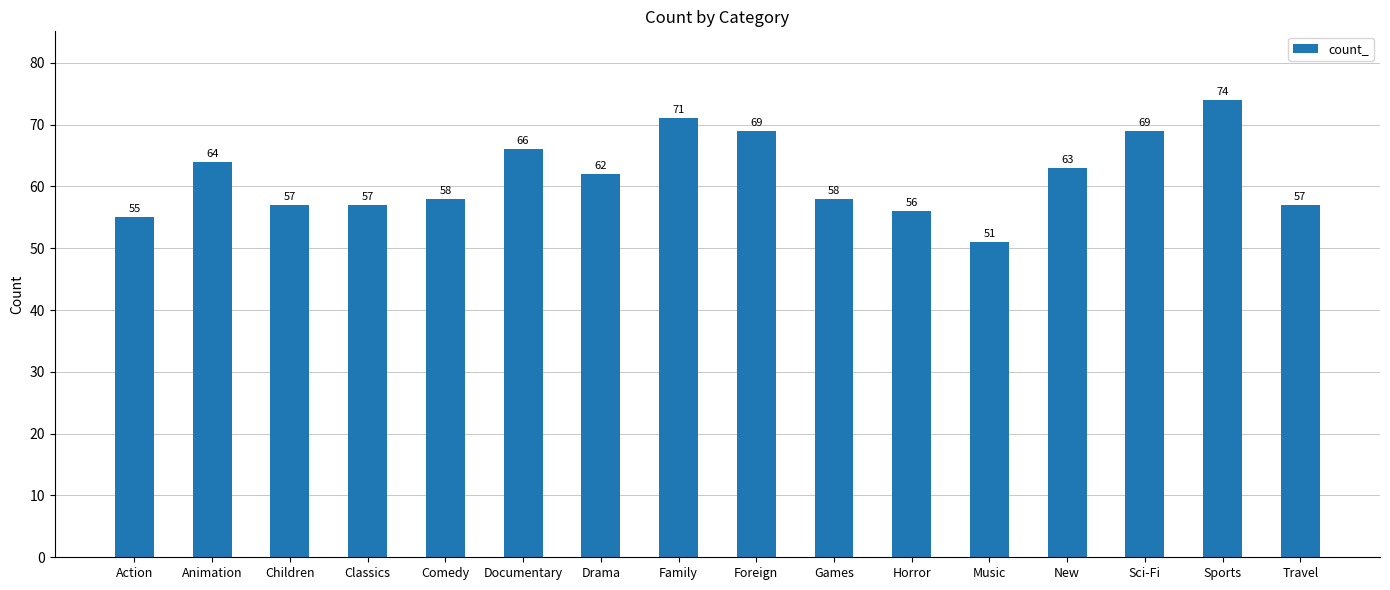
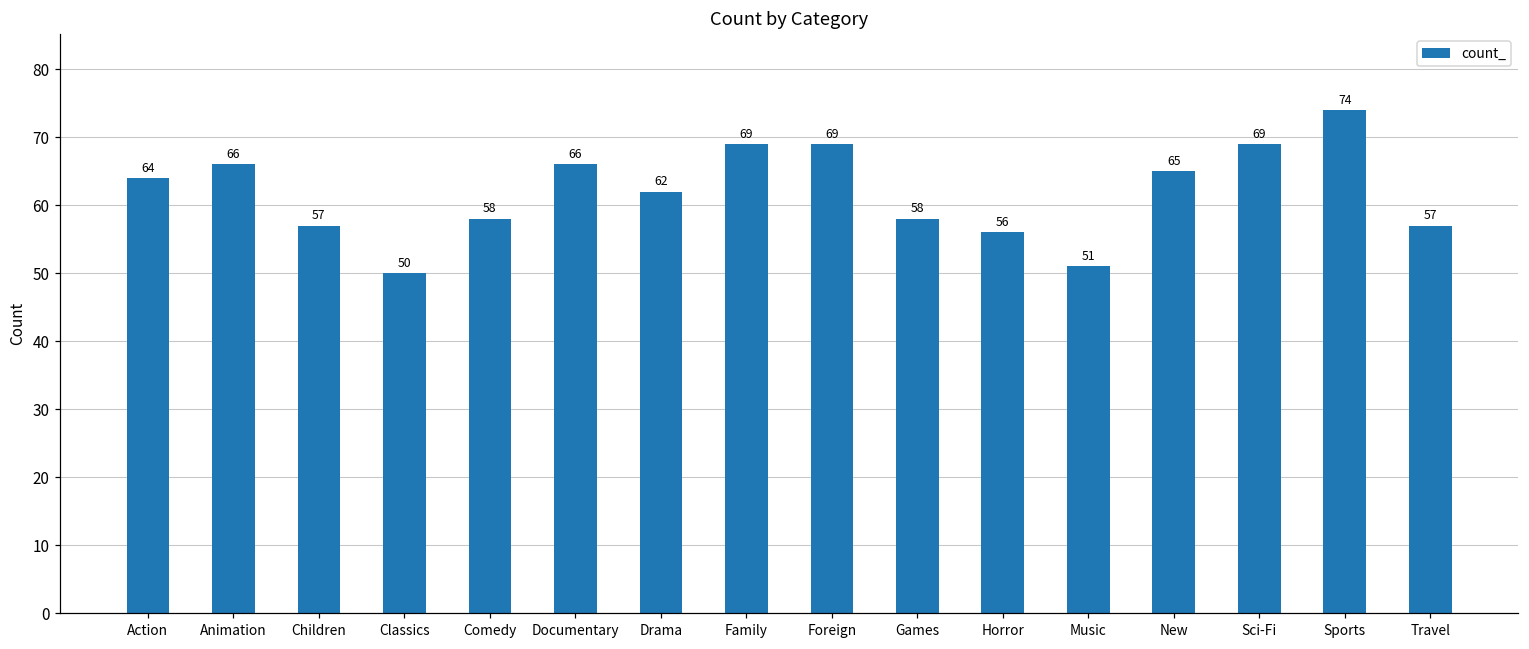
  {
-   "Action": 55,
-   "Animation": 64,
+   "Action": 64,
+   "Animation": 66,
    "Children": 57,
-   "Classics": 57,
+   "Classics": 50,
    "Comedy": 58,
    "Documentary": 66,
    "Drama": 62,
-   "Family": 71,
+   "Family": 69,
    "Foreign": 69,
    "Games": 58,
    "Horror": 56,
    "Music": 51,
-   "New": 63,
+   "New": 65,
    "Sci-Fi": 69,
    "Sports": 74,
    "Travel": 57
  }
